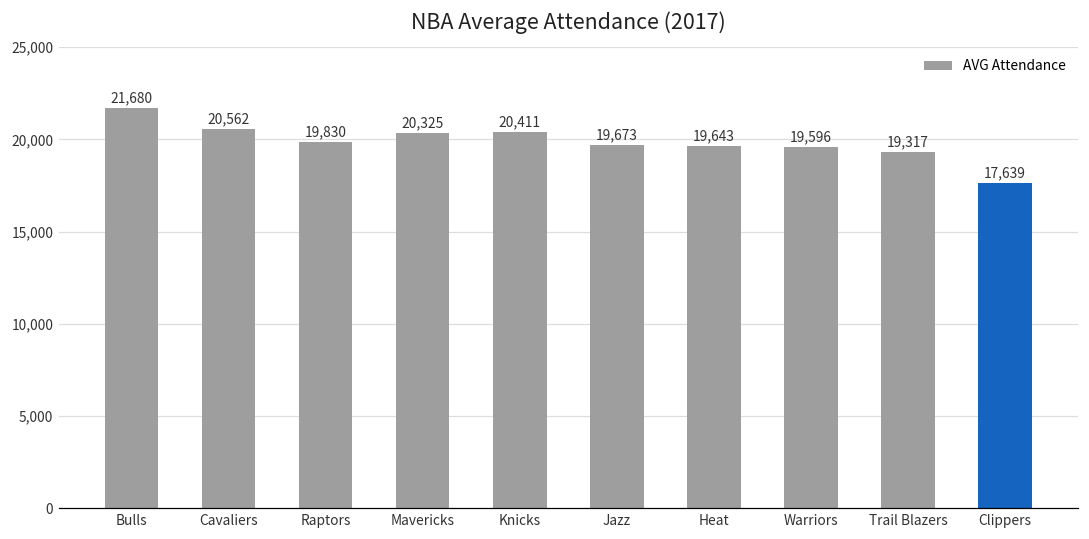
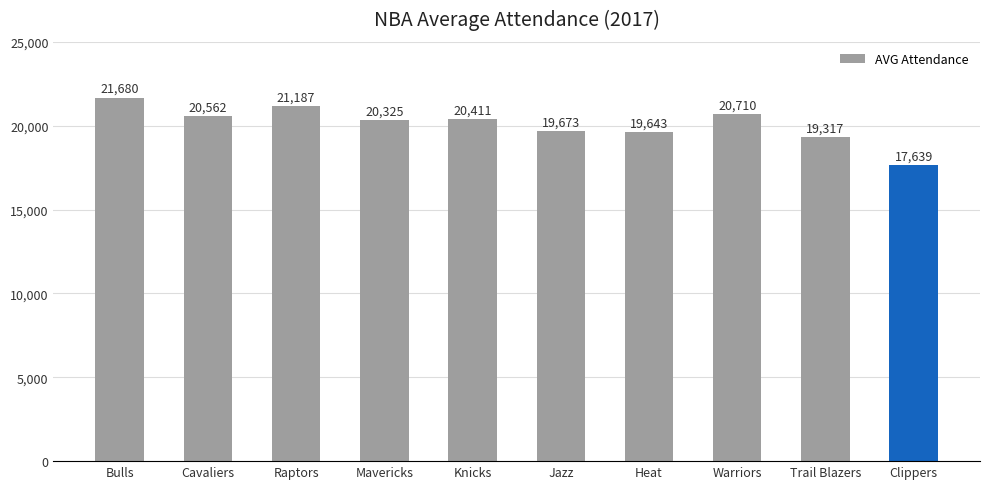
  {
    "Bulls": "21,680",
    "Cavaliers": "20,562",
-   "Raptors": "19,830",
+   "Raptors": "21,187",
    "Mavericks": "20,325",
    "Knicks": "20,411",
    "Jazz": "19,673",
    "Heat": "19,643",
-   "Warriors": "19,596",
+   "Warriors": "20,710",
    "Trail Blazers": "19,317",
    "Clippers": "17,639"
  }
